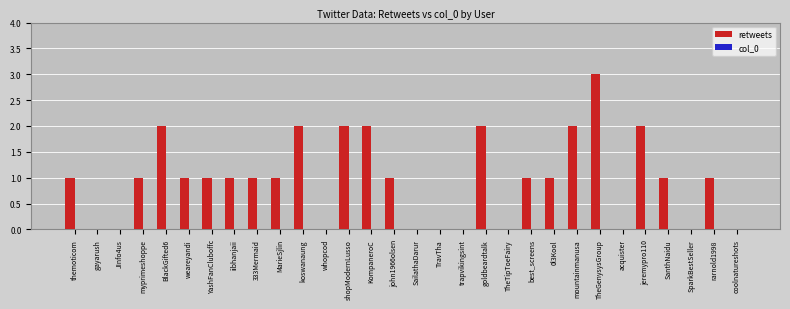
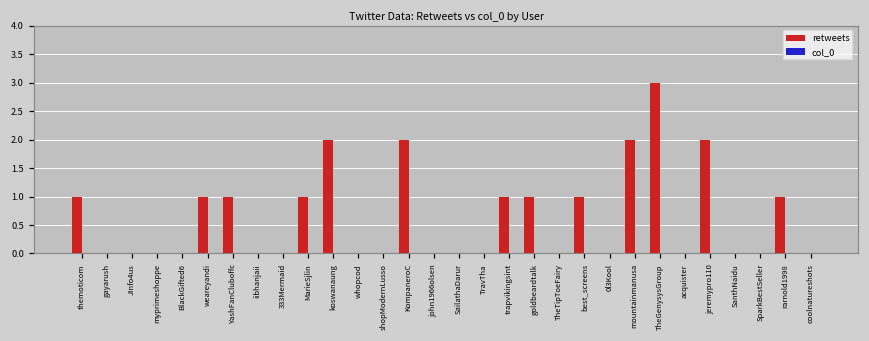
  {
    "retweets": {
      "themoticom": 1,
      "gayarush": 0,
      "JInfo4us": 0,
-     "myprimeshoppe": 1,
-     "BlackGifted6": 2,
+     "myprimeshoppe": 0,
+     "BlackGifted6": 0,
      "weareyandi": 1,
      "YashFanCluboffc": 1,
-     "iibhanjaii": 1,
-     "333Mermaid": 1,
+     "iibhanjaii": 0,
+     "333Mermaid": 0,
      "MarieSjlin": 1,
      "koswanaung": 2,
      "whopcod": 0,
-     "shopModernLusso": 2,
+     "shopModernLusso": 0,
      "KompaneroC": 2,
-     "john1966olsen": 1,
+     "john1966olsen": 0,
      "SailathaDarur": 0,
      "TravTha": 0,
-     "trapvikingsint": 0,
-     "goldbeardtalk": 2,
+     "trapvikingsint": 1,
+     "goldbeardtalk": 1,
      "TheTipToeFairy": 0,
      "best_screens": 1,
-     "0l3Kool": 1,
+     "0l3Kool": 0,
      "mountainmanusa": 2,
      "TheGenysysGroup": 3,
      "acquister": 0,
      "jeremypro110": 2,
-     "SanthNaidu": 1,
+     "SanthNaidu": 0,
      "SparkBestSeller": 0,
      "rarnold1998": 1,
      "coolnatureshots": 0
    },
    "col_0": {
      "themoticom": 0,
      "gayarush": 0,
      "JInfo4us": 0,
      "myprimeshoppe": 0,
      "BlackGifted6": 0,
      "weareyandi": 0,
      "YashFanCluboffc": 0,
      "iibhanjaii": 0,
      "333Mermaid": 0,
      "MarieSjlin": 0,
      "koswanaung": 0,
      "whopcod": 0,
      "shopModernLusso": 0,
      "KompaneroC": 0,
      "john1966olsen": 0,
      "SailathaDarur": 0,
      "TravTha": 0,
      "trapvikingsint": 0,
      "goldbeardtalk": 0,
      "TheTipToeFairy": 0,
      "best_screens": 0,
      "0l3Kool": 0,
      "mountainmanusa": 0,
      "TheGenysysGroup": 0,
      "acquister": 0,
      "jeremypro110": 0,
      "SanthNaidu": 0,
      "SparkBestSeller": 0,
      "rarnold1998": 0,
      "coolnatureshots": 0
    }
  }
